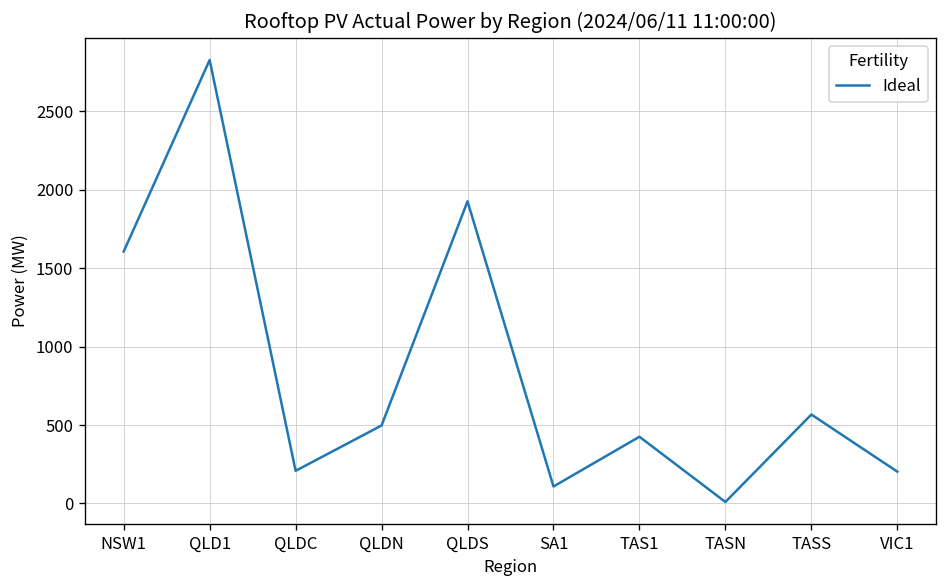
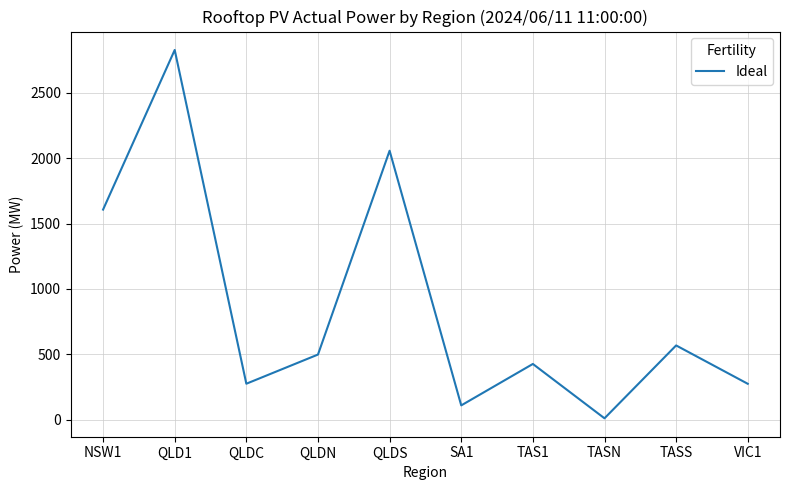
  {
    "NSW1": 1610,
    "QLD1": 2830,
-   "QLDC": 210,
+   "QLDC": 270,
    "QLDN": 500,
-   "QLDS": 1930,
+   "QLDS": 2060,
    "SA1": 110,
    "TAS1": 430,
    "TASN": 10,
    "TASS": 570,
-   "VIC1": 200
+   "VIC1": 270
  }
